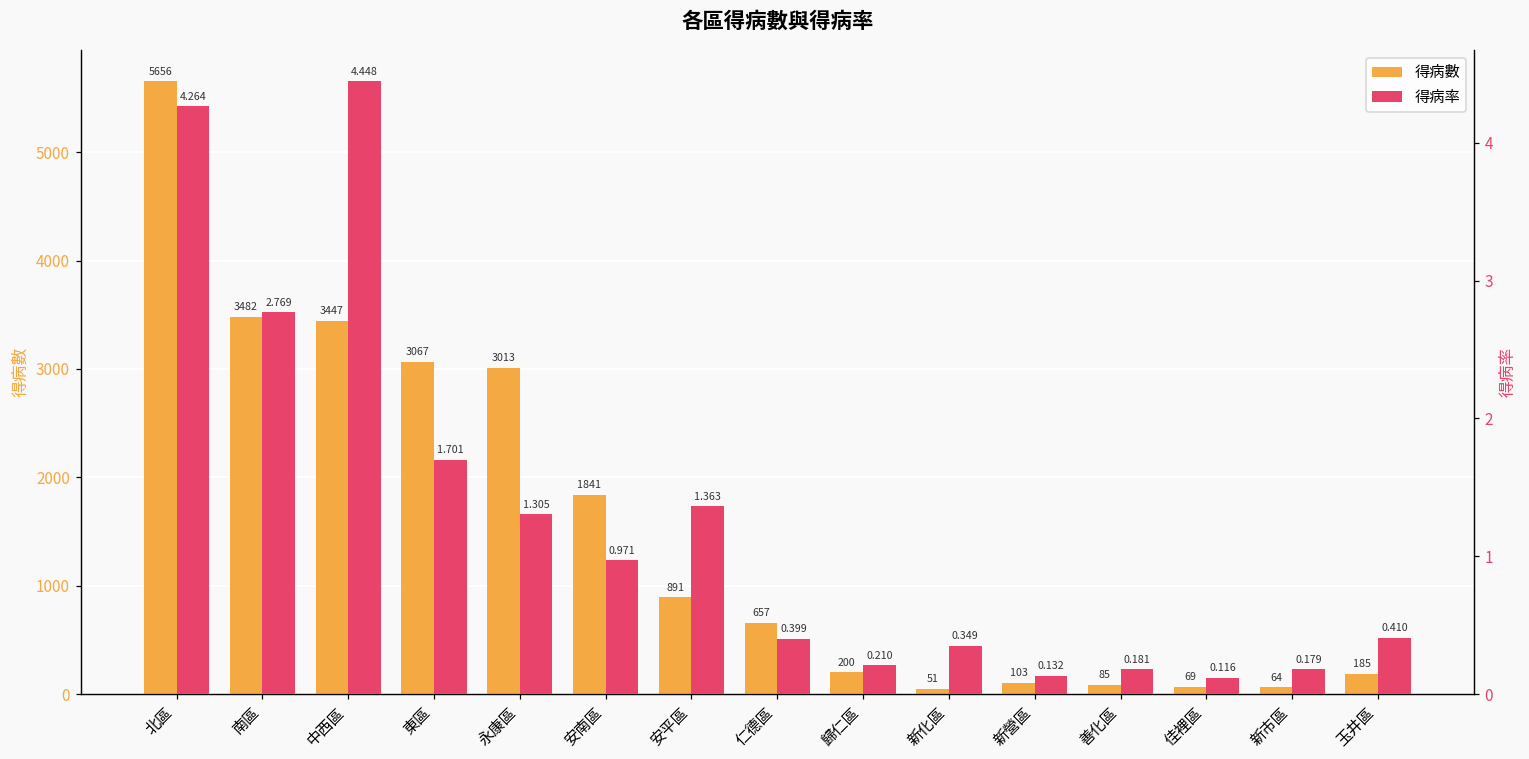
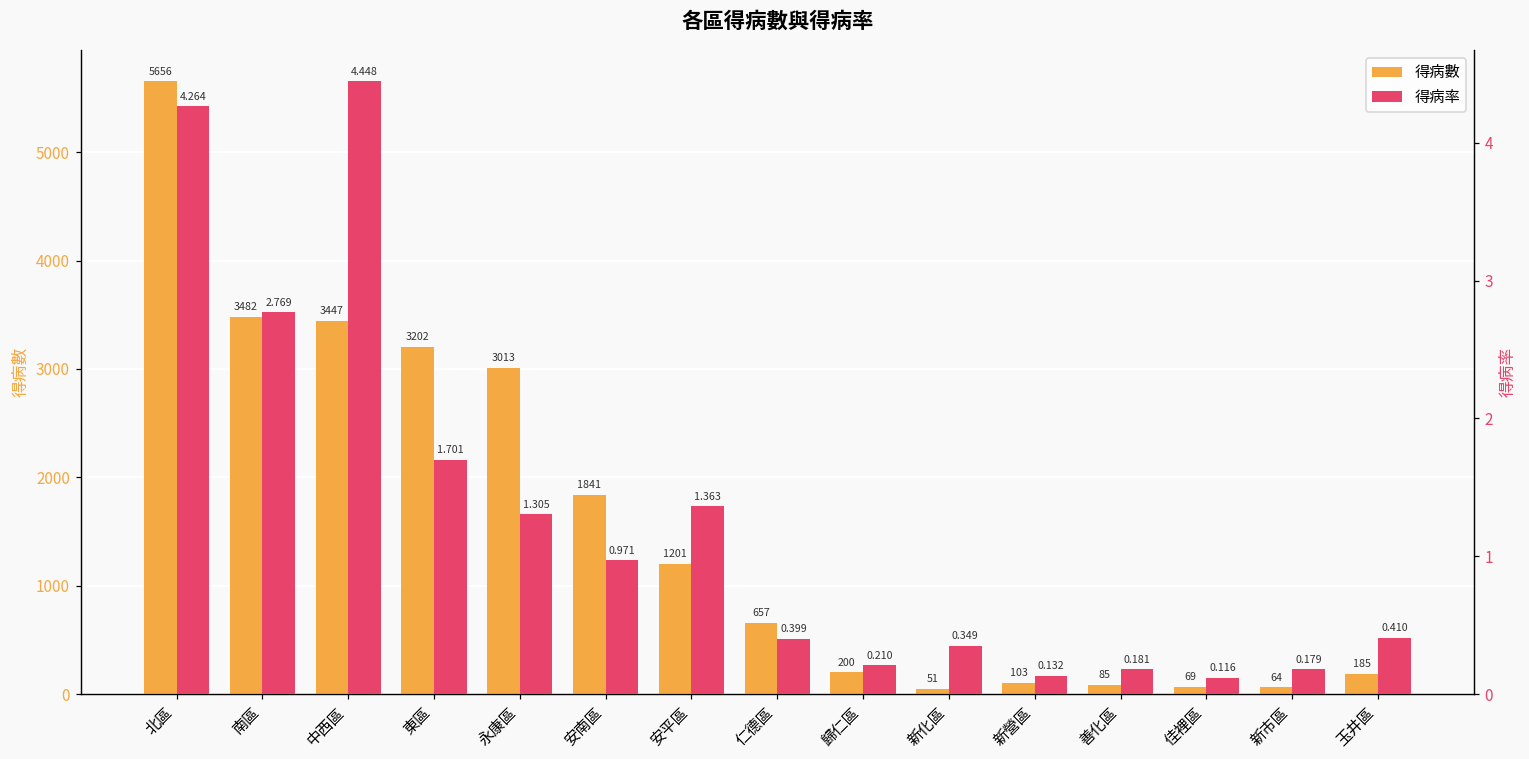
  {
    "得病數": {
      "北區": 5656,
      "南區": 3482,
      "中西區": 3447,
-     "東區": 3067,
+     "東區": 3202,
      "永康區": 3013,
      "安南區": 1841,
-     "安平區": 891,
+     "安平區": 1201,
      "仁德區": 657,
      "歸仁區": 200,
      "新化區": 51,
      "新營區": 103,
      "善化區": 85,
      "佳裡區": 69,
      "新市區": 64,
      "玉井區": 185
    },
    "得病率": {
      "北區": 4.264,
      "南區": 2.769,
      "中西區": 4.448,
      "東區": 1.701,
      "永康區": 1.305,
      "安南區": 0.971,
      "安平區": 1.363,
      "仁德區": 0.399,
      "歸仁區": 0.210,
      "新化區": 0.349,
      "新營區": 0.132,
      "善化區": 0.181,
      "佳裡區": 0.116,
      "新市區": 0.179,
      "玉井區": 0.410
    }
  }
